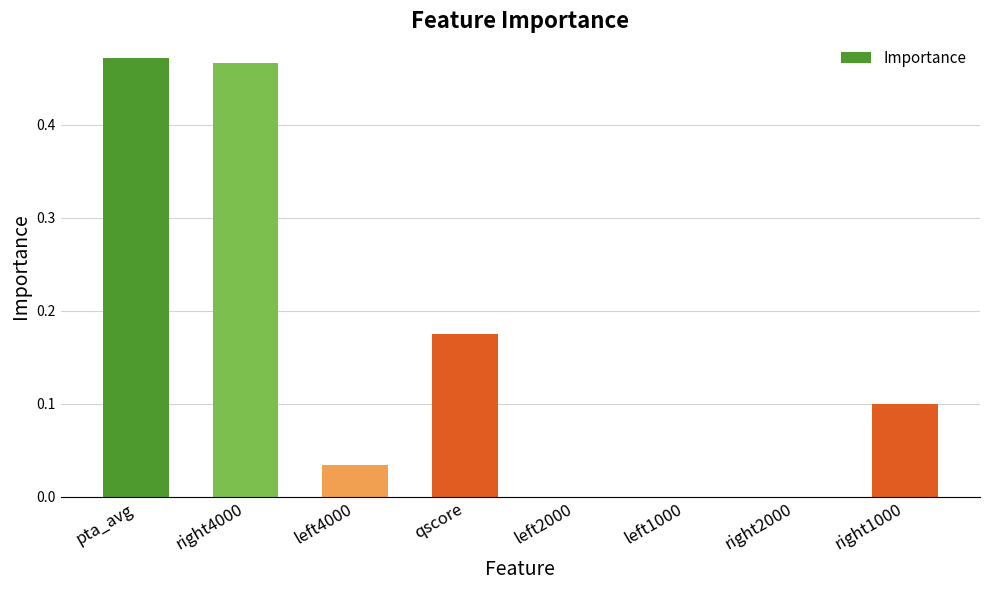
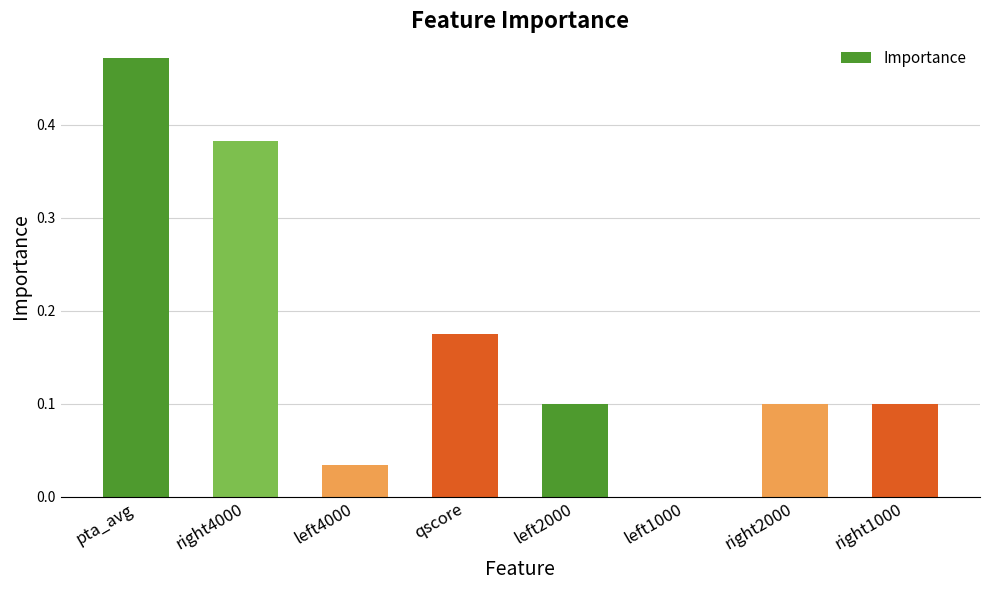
  {
    "pta_avg": 0.47,
-   "right4000": 0.47,
+   "right4000": 0.38,
    "left4000": 0.03,
    "qscore": 0.17,
-   "left2000": 0.0,
+   "left2000": 0.1,
    "left1000": 0.00,
-   "right2000": 0.0,
+   "right2000": 0.1,
    "right1000": 0.10
  }
